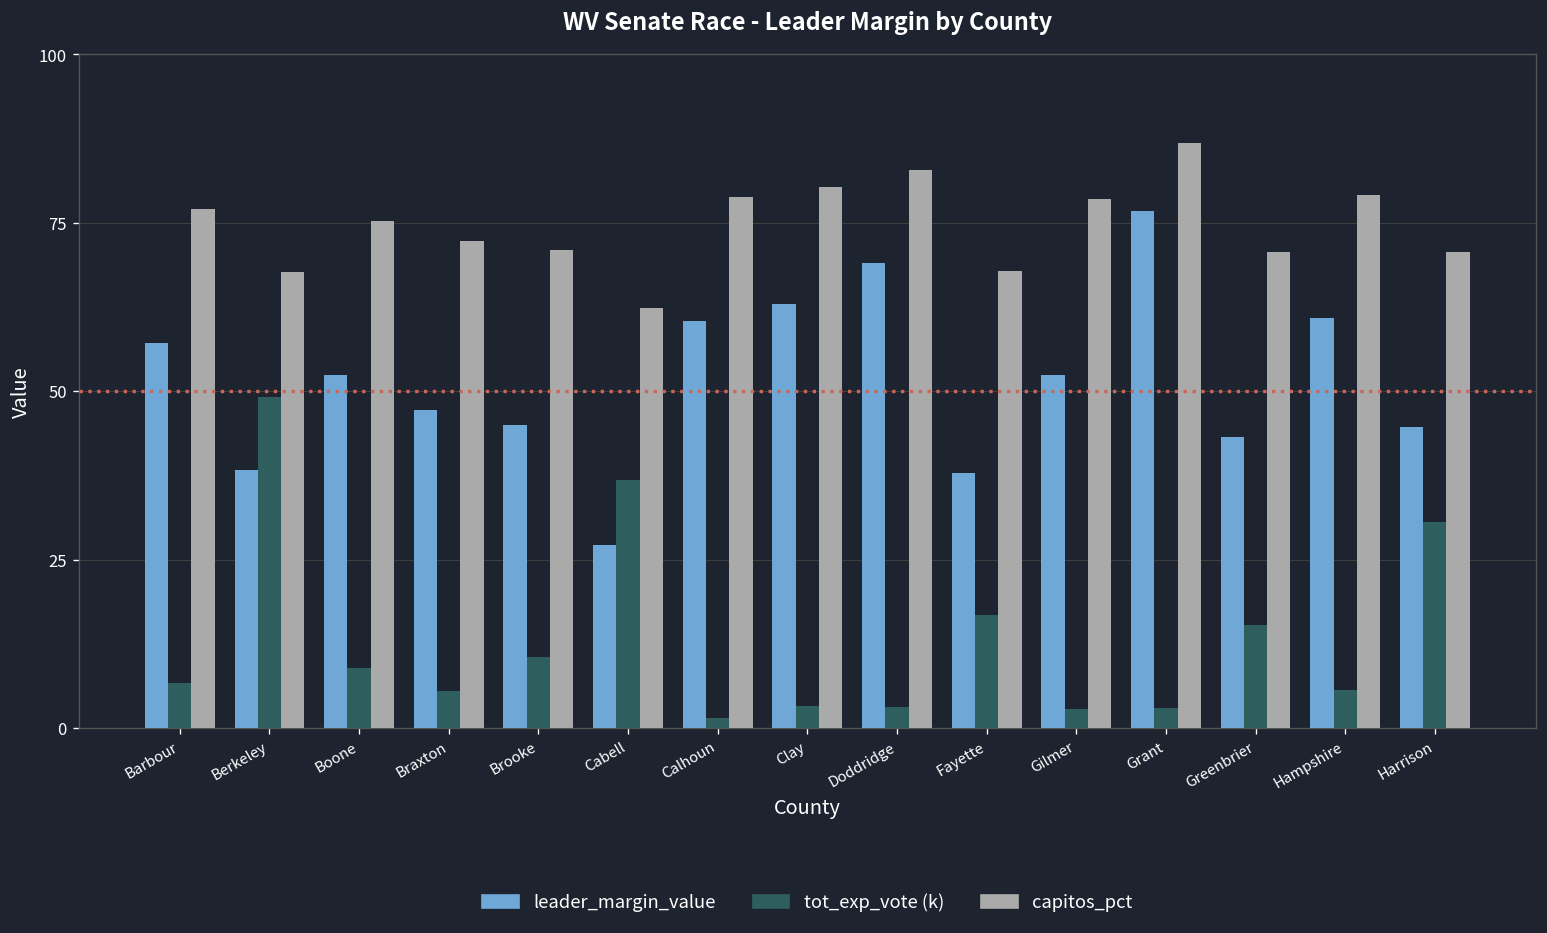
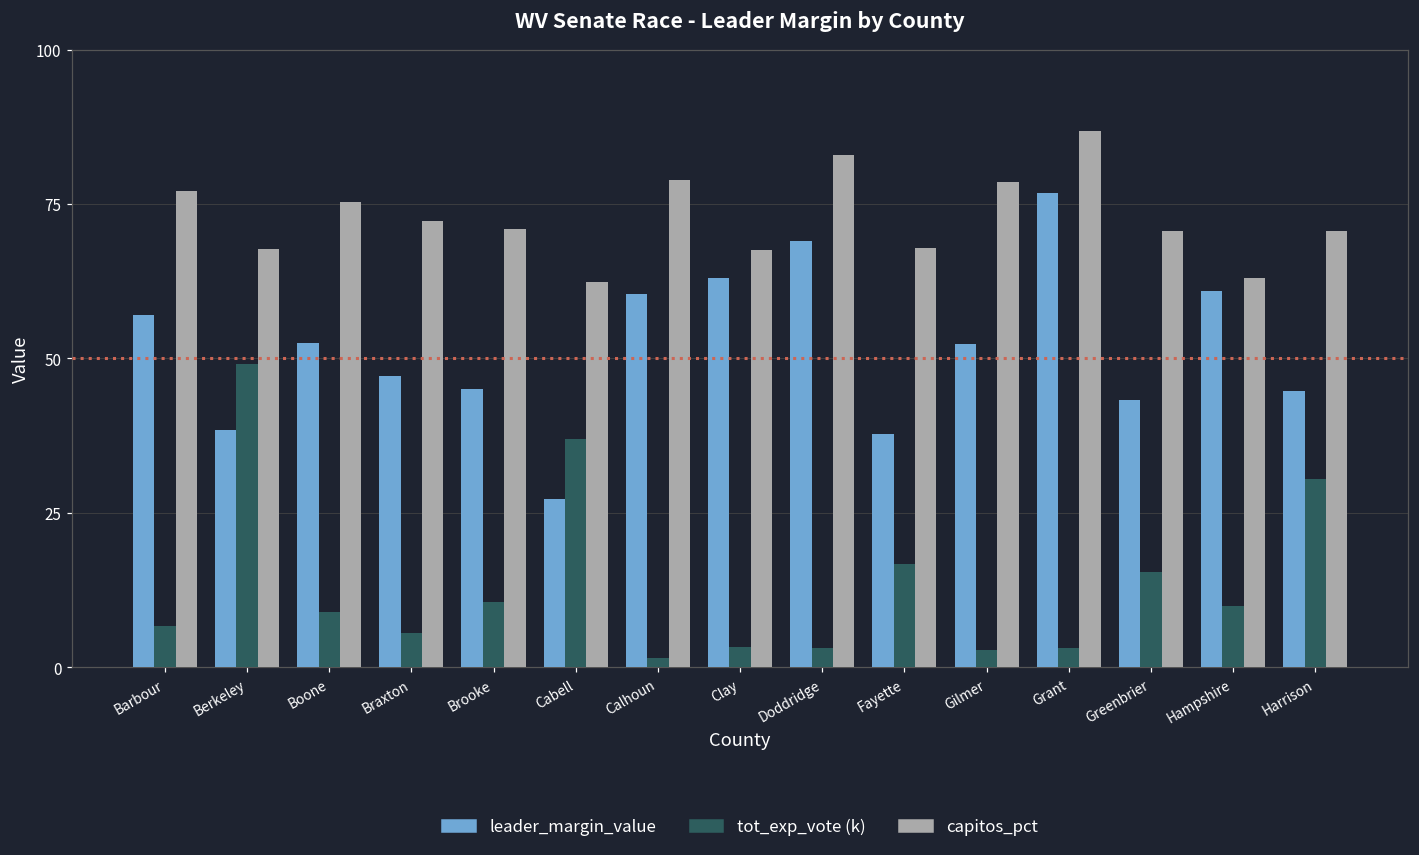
  {
    "leader_margin_value": {
      "Barbour": 57,
      "Berkeley": 38,
      "Boone": 52,
      "Braxton": 47,
      "Brooke": 45,
      "Cabell": 27,
      "Calhoun": 60,
      "Clay": 63,
      "Doddridge": 69,
      "Fayette": 38,
      "Gilmer": 52,
      "Grant": 77,
      "Greenbrier": 43,
      "Hampshire": 61,
      "Harrison": 45
    },
    "tot_exp_vote (k)": {
      "Barbour": 7,
      "Berkeley": 49,
      "Boone": 9,
      "Braxton": 6,
      "Brooke": 11,
      "Cabell": 37,
      "Calhoun": 1,
      "Clay": 3,
      "Doddridge": 3,
      "Fayette": 17,
      "Gilmer": 3,
      "Grant": 3,
      "Greenbrier": 15,
-     "Hampshire": 6,
+     "Hampshire": 10,
      "Harrison": 31
    },
    "capitos_pct": {
      "Barbour": 77,
      "Berkeley": 68,
      "Boone": 75,
      "Braxton": 72,
      "Brooke": 71,
      "Cabell": 62,
      "Calhoun": 79,
-     "Clay": 80,
+     "Clay": 68,
      "Doddridge": 83,
      "Fayette": 68,
      "Gilmer": 79,
      "Grant": 87,
      "Greenbrier": 71,
-     "Hampshire": 79,
+     "Hampshire": 63,
      "Harrison": 71
    }
  }
